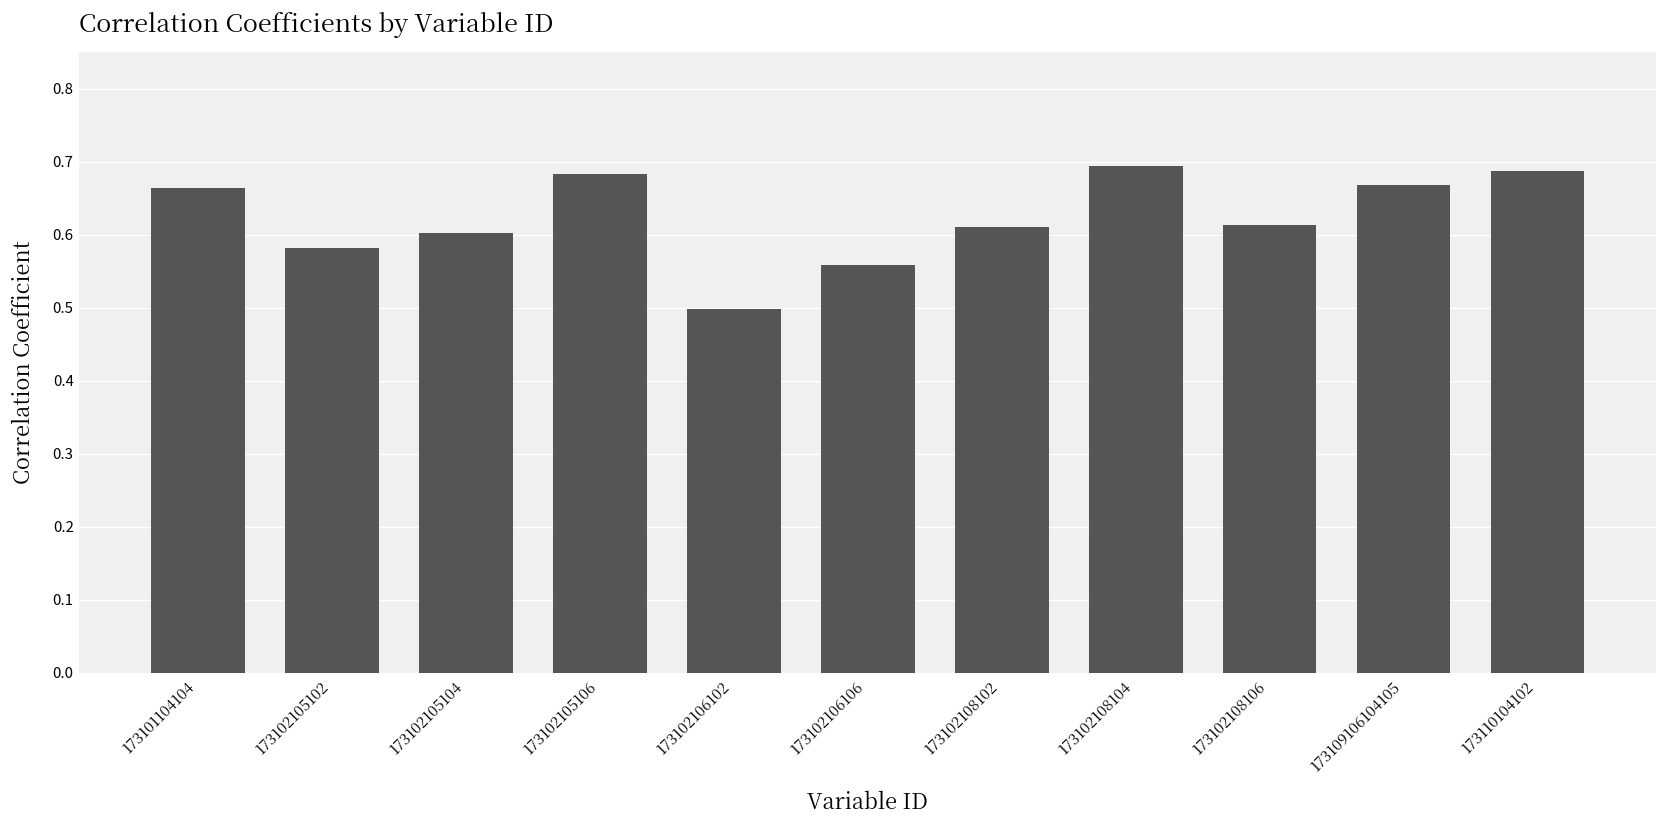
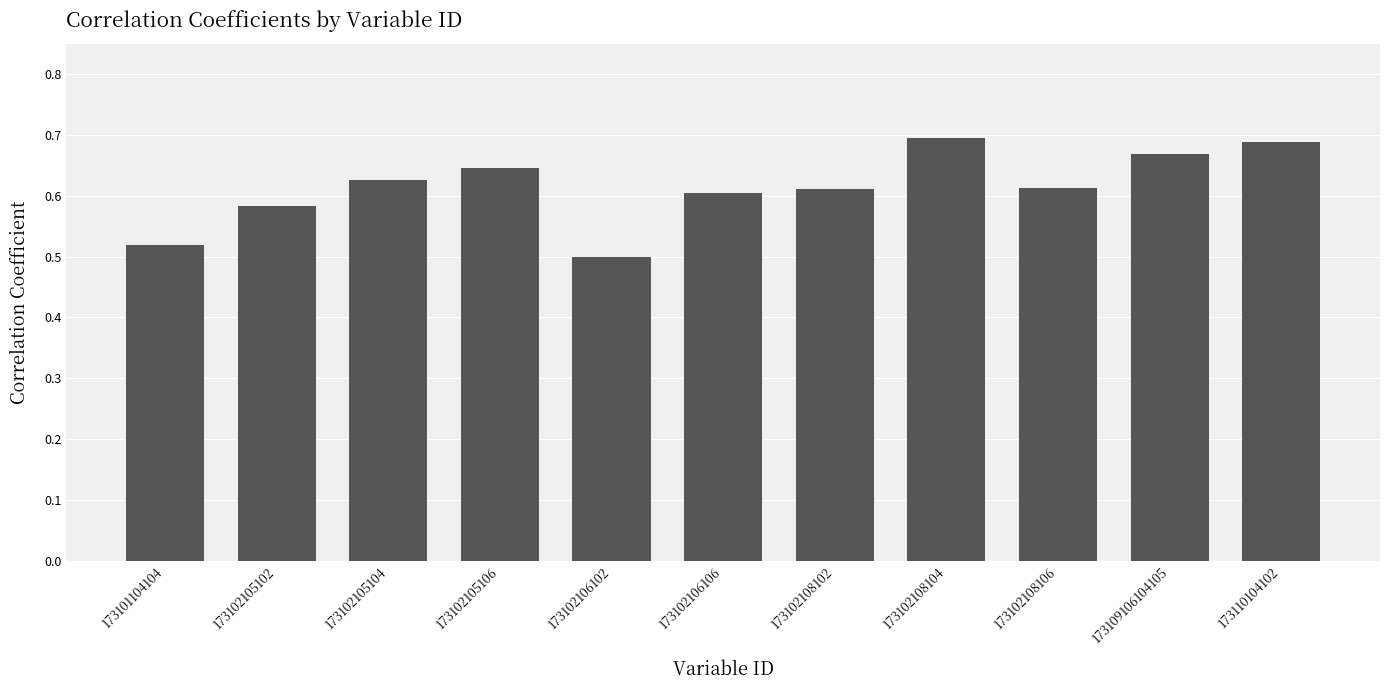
  {
-   "173101104104": 0.66,
+   "173101104104": 0.52,
    "173102105102": 0.58,
-   "173102105104": 0.60,
-   "173102105106": 0.68,
+   "173102105104": 0.63,
+   "173102105106": 0.64,
    "173102106102": 0.50,
-   "173102106106": 0.56,
+   "173102106106": 0.61,
    "173102108102": 0.61,
    "173102108104": 0.69,
    "173102108106": 0.61,
    "173109106104105": 0.67,
    "173110104102": 0.69
  }
